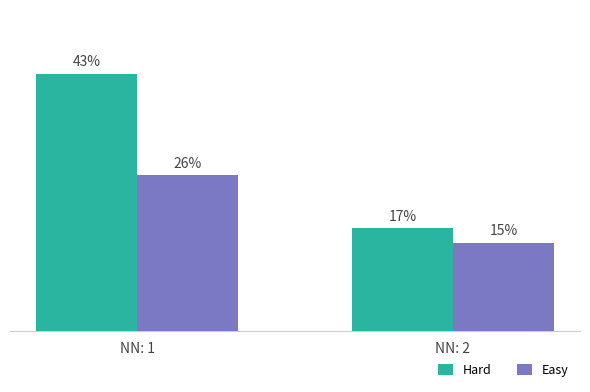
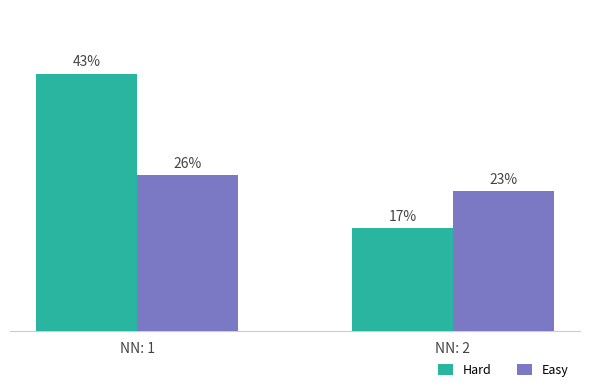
  {
    "Hard": {
      "NN: 1": "43%",
      "NN: 2": "17%"
    },
    "Easy": {
      "NN: 1": "26%",
-     "NN: 2": "15%"
+     "NN: 2": "23%"
    }
  }
